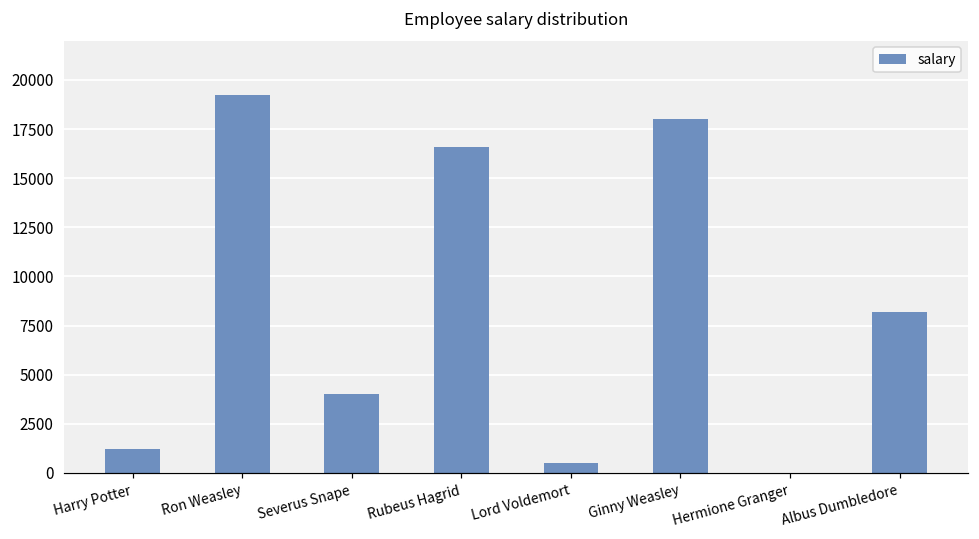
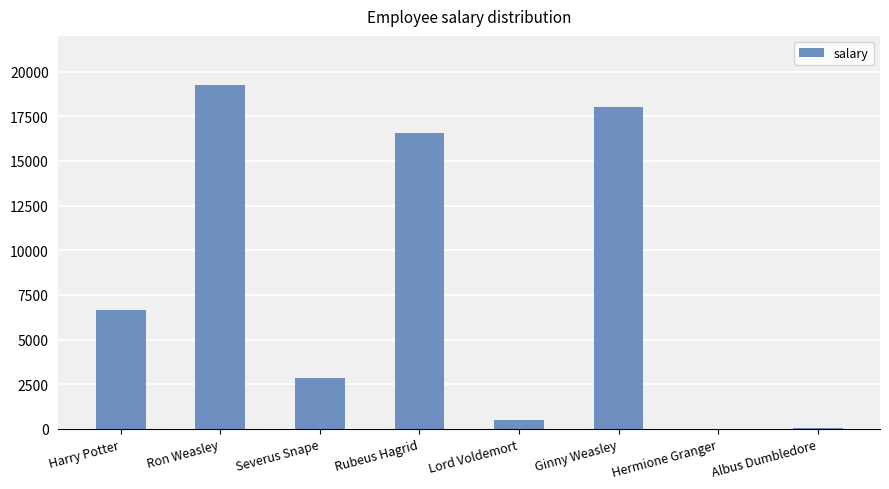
  {
-   "Harry Potter": 1200,
+   "Harry Potter": 6700,
    "Ron Weasley": 19200,
-   "Severus Snape": 4000,
+   "Severus Snape": 2800,
    "Rubeus Hagrid": 16600,
    "Lord Voldemort": 500,
    "Ginny Weasley": 18000,
    "Hermione Granger": 0,
-   "Albus Dumbledore": 8200
+   "Albus Dumbledore": 0
  }
